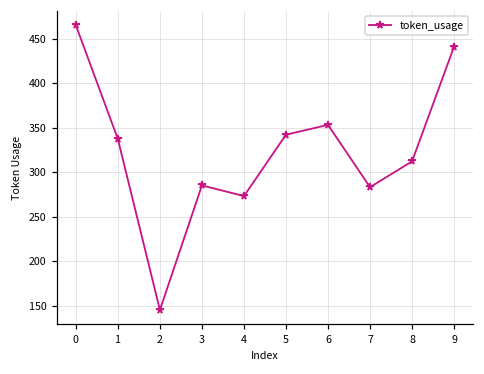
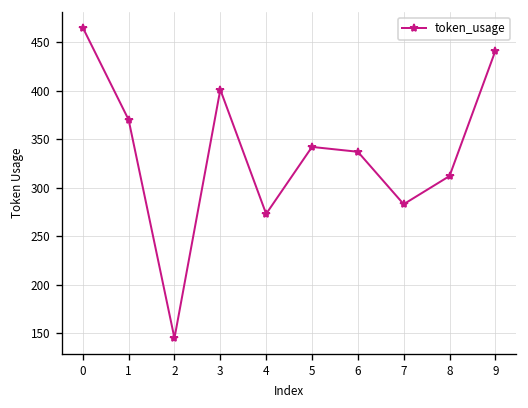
  {
    "0": 470,
-   "1": 340,
+   "1": 370,
    "2": 150,
-   "3": 290,
+   "3": 400,
    "4": 270,
    "5": 340,
-   "6": 350,
+   "6": 340,
    "7": 280,
    "8": 310,
    "9": 440
  }
